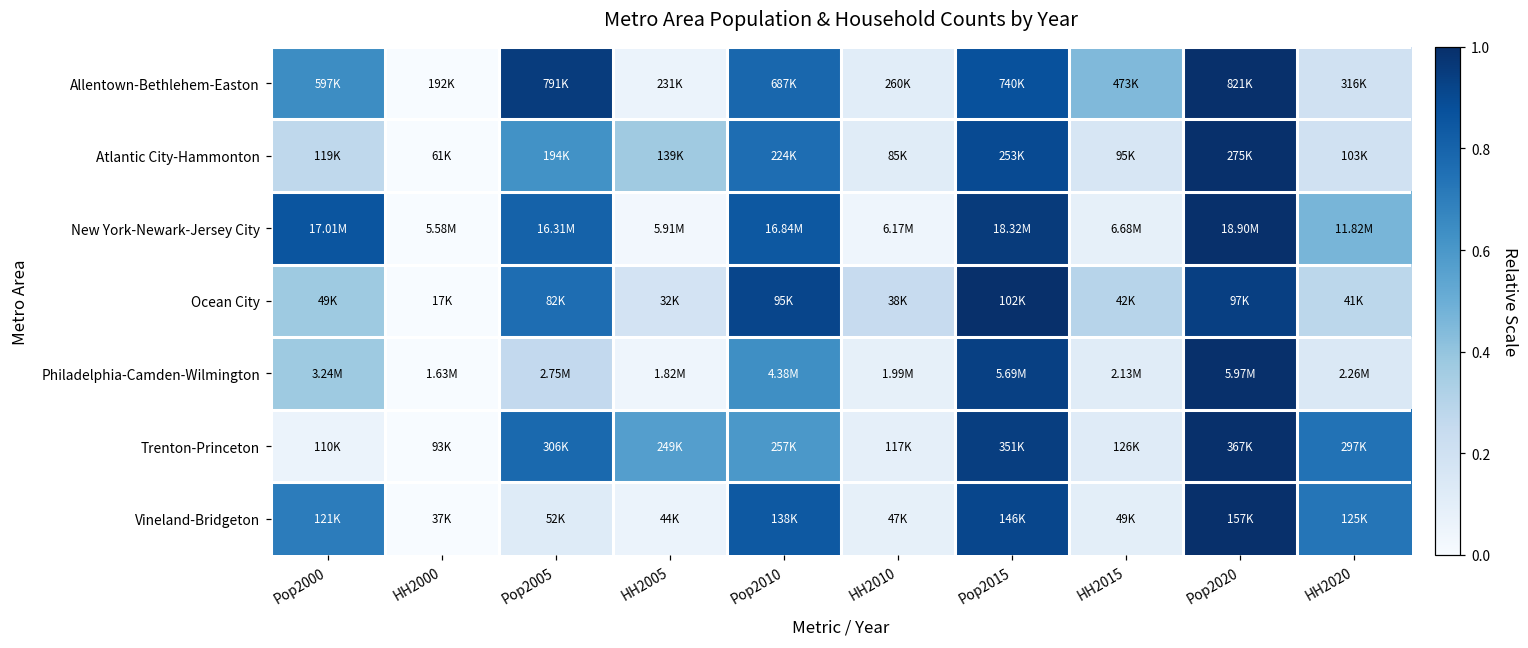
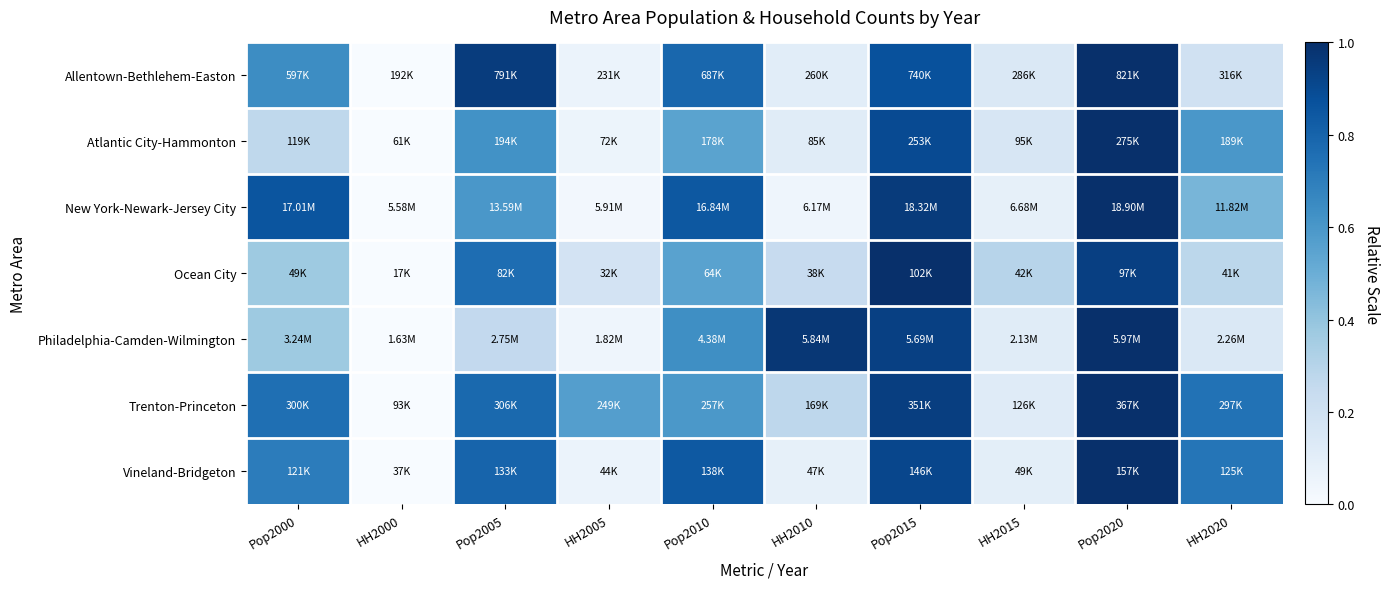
  {
    "Allentown-Bethlehem-Easton": {
      "Pop2000": "597K",
      "HH2000": "192K",
      "Pop2005": "791K",
      "HH2005": "231K",
      "Pop2010": "687K",
      "HH2010": "260K",
      "Pop2015": "740K",
-     "HH2015": "473K",
+     "HH2015": "286K",
      "Pop2020": "821K",
      "HH2020": "316K"
    },
    "Atlantic City-Hammonton": {
      "Pop2000": "119K",
      "HH2000": "61K",
      "Pop2005": "194K",
-     "HH2005": "139K",
-     "Pop2010": "224K",
+     "HH2005": "72K",
+     "Pop2010": "178K",
      "HH2010": "85K",
      "Pop2015": "253K",
      "HH2015": "95K",
      "Pop2020": "275K",
-     "HH2020": "103K"
+     "HH2020": "189K"
    },
    "New York-Newark-Jersey City": {
      "Pop2000": "17.01M",
      "HH2000": "5.58M",
-     "Pop2005": "16.31M",
+     "Pop2005": "13.59M",
      "HH2005": "5.91M",
      "Pop2010": "16.84M",
      "HH2010": "6.17M",
      "Pop2015": "18.32M",
      "HH2015": "6.68M",
      "Pop2020": "18.90M",
      "HH2020": "11.82M"
    },
    "Ocean City": {
      "Pop2000": "49K",
      "HH2000": "17K",
      "Pop2005": "82K",
      "HH2005": "32K",
-     "Pop2010": "95K",
+     "Pop2010": "64K",
      "HH2010": "38K",
      "Pop2015": "102K",
      "HH2015": "42K",
      "Pop2020": "97K",
      "HH2020": "41K"
    },
    "Philadelphia-Camden-Wilmington": {
      "Pop2000": "3.24M",
      "HH2000": "1.63M",
      "Pop2005": "2.75M",
      "HH2005": "1.82M",
      "Pop2010": "4.38M",
-     "HH2010": "1.99M",
+     "HH2010": "5.84M",
      "Pop2015": "5.69M",
      "HH2015": "2.13M",
      "Pop2020": "5.97M",
      "HH2020": "2.26M"
    },
    "Trenton-Princeton": {
-     "Pop2000": "110K",
+     "Pop2000": "300K",
      "HH2000": "93K",
      "Pop2005": "306K",
      "HH2005": "249K",
      "Pop2010": "257K",
-     "HH2010": "117K",
+     "HH2010": "169K",
      "Pop2015": "351K",
      "HH2015": "126K",
      "Pop2020": "367K",
      "HH2020": "297K"
    },
    "Vineland-Bridgeton": {
      "Pop2000": "121K",
      "HH2000": "37K",
-     "Pop2005": "52K",
+     "Pop2005": "133K",
      "HH2005": "44K",
      "Pop2010": "138K",
      "HH2010": "47K",
      "Pop2015": "146K",
      "HH2015": "49K",
      "Pop2020": "157K",
      "HH2020": "125K"
    }
  }
